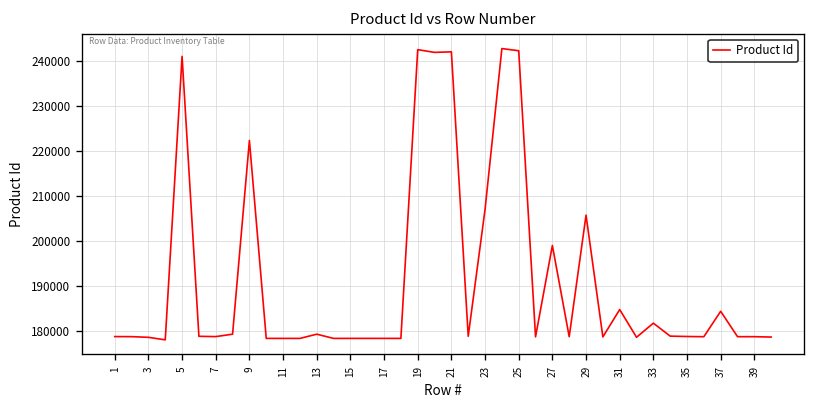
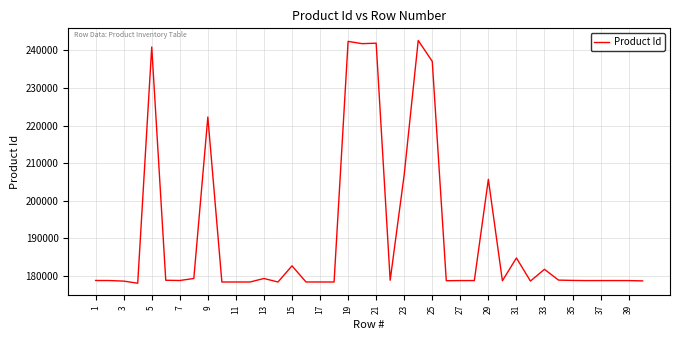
  {
    "1": 179000,
    "3": 179000,
    "5": 241000,
    "7": 179000,
    "9": 222000,
    "11": 178000,
    "13": 179000,
-   "15": 178000,
+   "15": 183000,
    "17": 178000,
    "19": 242000,
    "21": 242000,
    "23": 207000,
-   "25": 242000,
-   "27": 199000,
+   "25": 237000,
+   "27": 179000,
    "29": 206000,
    "31": 185000,
    "33": 182000,
    "35": 179000,
-   "37": 184000,
+   "37": 179000,
    "39": 179000
  }
